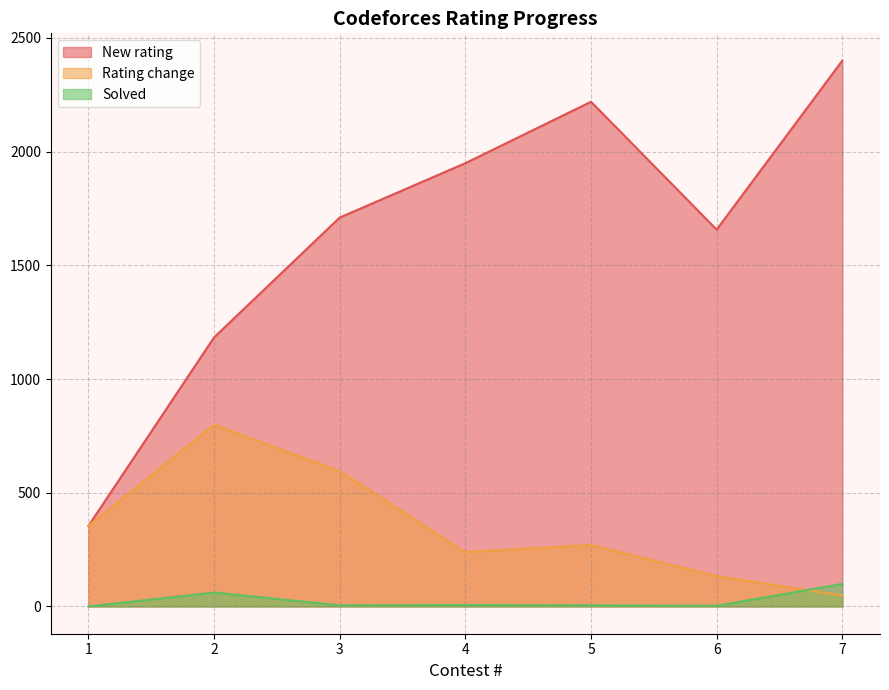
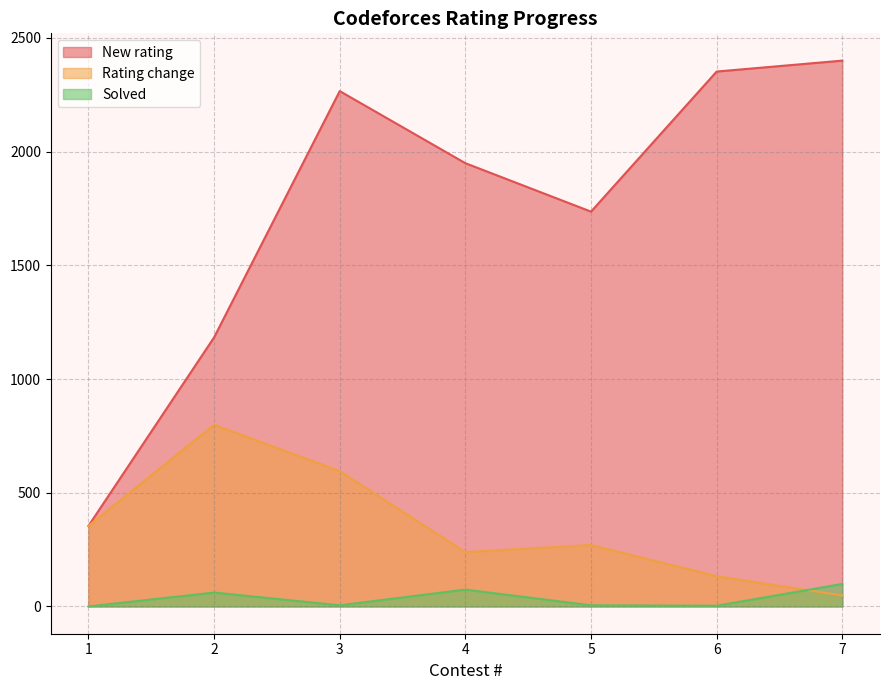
  {
    "New rating": {
      "2": 1180,
-     "3": 1710,
+     "3": 2270,
      "4": 1950,
-     "5": 2220,
-     "6": 1660,
+     "5": 1740,
+     "6": 2350,
      "7": 2400
    },
    "Rating change": {
      "2": 800,
      "3": 600,
      "4": 240,
      "5": 270,
      "6": 130,
      "7": 50
    },
    "Solved": {
      "1": 0,
      "2": 60,
      "3": 10,
-     "4": 10,
+     "4": 70,
      "5": 10,
      "6": 0,
      "7": 100
    }
  }
